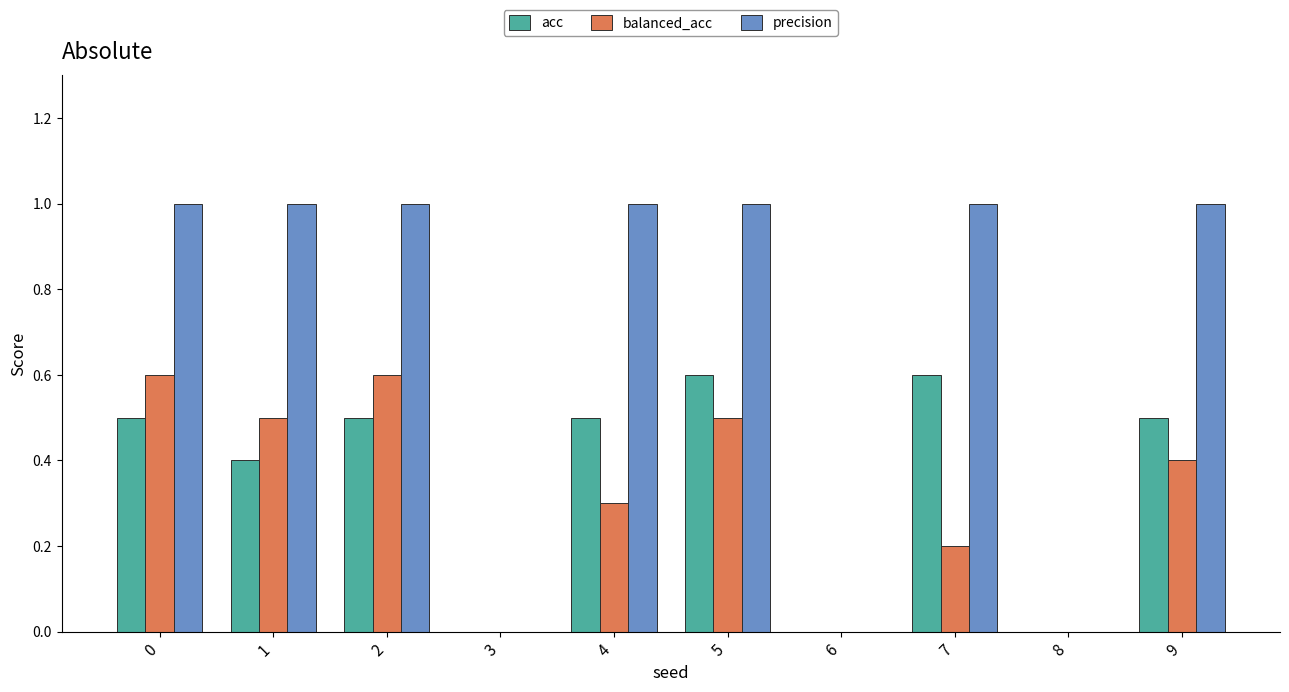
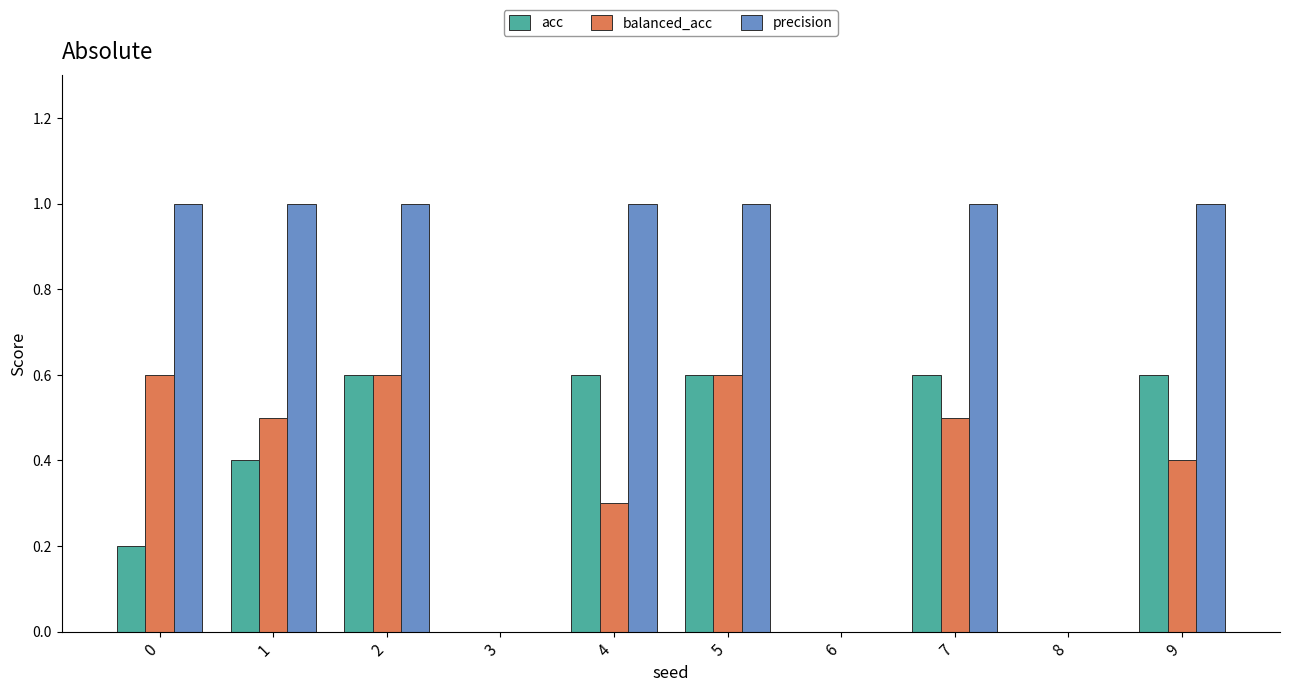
  {
    "acc": {
-     "0": 0.5,
+     "0": 0.2,
      "1": 0.4,
-     "2": 0.5,
+     "2": 0.6,
      "3": 0.0,
-     "4": 0.5,
+     "4": 0.6,
      "5": 0.6,
      "6": 0.0,
      "7": 0.6,
      "8": 0.0,
-     "9": 0.5
+     "9": 0.6
    },
    "balanced_acc": {
      "0": 0.6,
      "1": 0.5,
      "2": 0.6,
      "3": 0.0,
      "4": 0.3,
-     "5": 0.5,
+     "5": 0.6,
      "6": 0.0,
-     "7": 0.2,
+     "7": 0.5,
      "8": 0.0,
      "9": 0.4
    },
    "precision": {
      "0": 1.0,
      "1": 1.0,
      "2": 1.0,
      "3": 0.0,
      "4": 1.0,
      "5": 1.0,
      "6": 0.0,
      "7": 1.0,
      "8": 0.0,
      "9": 1.0
    }
  }
